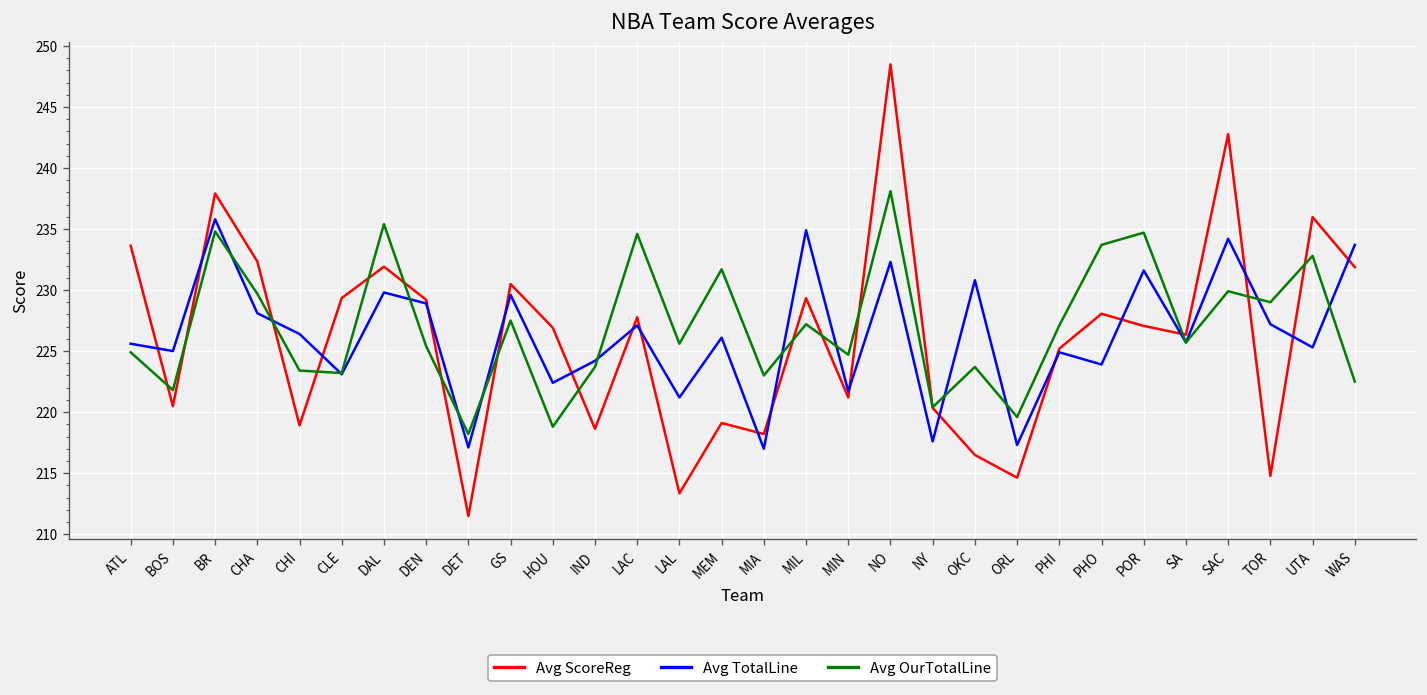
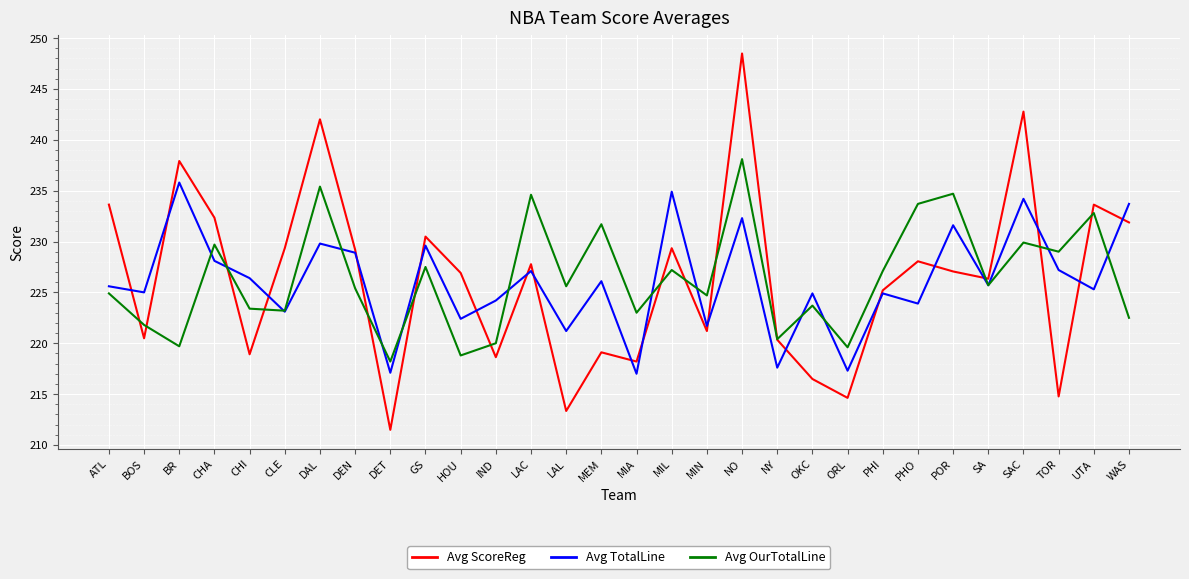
  {
    "Avg ScoreReg": {
      "ATL": 233.6,
      "BOS": 220.5,
      "BR": 237.9,
      "CHA": 232.3,
      "CHI": 218.9,
      "CLE": 229.3,
-     "DAL": 231.9,
+     "DAL": 242.0,
      "DEN": 229.2,
      "DET": 211.5,
      "GS": 230.5,
      "HOU": 226.9,
      "IND": 218.6,
      "LAC": 227.8,
      "LAL": 213.3,
      "MEM": 219.1,
      "MIA": 218.2,
      "MIL": 229.3,
      "MIN": 221.2,
      "NO": 248.5,
      "OKC": 216.5,
      "ORL": 214.6,
      "PHI": 225.2,
      "PHO": 228.1,
      "POR": 227.1,
      "SA": 226.3,
      "SAC": 242.8,
      "TOR": 214.8,
-     "UTA": 236.0,
+     "UTA": 233.6,
      "WAS": 231.9
    },
    "Avg TotalLine": {
      "ATL": 225.6,
      "BOS": 225.0,
      "BR": 235.8,
      "CHA": 228.1,
      "CHI": 226.4,
      "DAL": 229.8,
      "DEN": 228.9,
      "DET": 217.1,
      "GS": 229.6,
      "HOU": 222.4,
      "IND": 224.2,
      "LAC": 227.1,
      "LAL": 221.2,
      "MEM": 226.1,
      "MIA": 217.0,
      "MIL": 234.9,
      "MIN": 221.7,
      "NO": 232.3,
      "NY": 217.6,
-     "OKC": 230.8,
+     "OKC": 224.9,
      "ORL": 217.3,
      "PHI": 224.9,
      "PHO": 223.9,
      "POR": 231.6,
      "SAC": 234.2,
      "TOR": 227.2,
      "UTA": 225.3,
      "WAS": 233.7
    },
    "Avg OurTotalLine": {
      "ATL": 224.9,
      "BOS": 221.8,
-     "BR": 234.8,
+     "BR": 219.7,
      "CHA": 229.7,
      "CHI": 223.4,
      "DAL": 235.4,
      "DEN": 225.4,
      "DET": 218.2,
      "GS": 227.5,
      "HOU": 218.8,
-     "IND": 223.7,
+     "IND": 220.0,
      "LAC": 234.6,
      "LAL": 225.6,
      "MEM": 231.7,
      "MIA": 223.0,
      "MIL": 227.2,
      "MIN": 224.7,
      "NO": 238.1,
      "OKC": 223.7,
      "ORL": 219.6,
      "PHI": 227.1,
      "PHO": 233.7,
      "POR": 234.7,
      "SAC": 229.9,
      "TOR": 229.0,
      "UTA": 232.8,
      "WAS": 222.5
    }
  }
